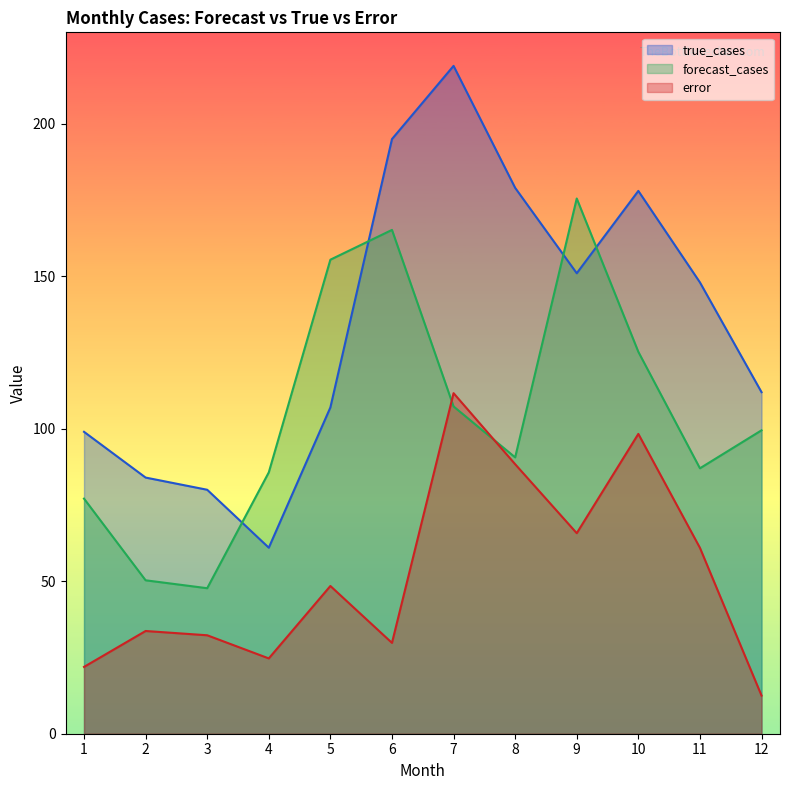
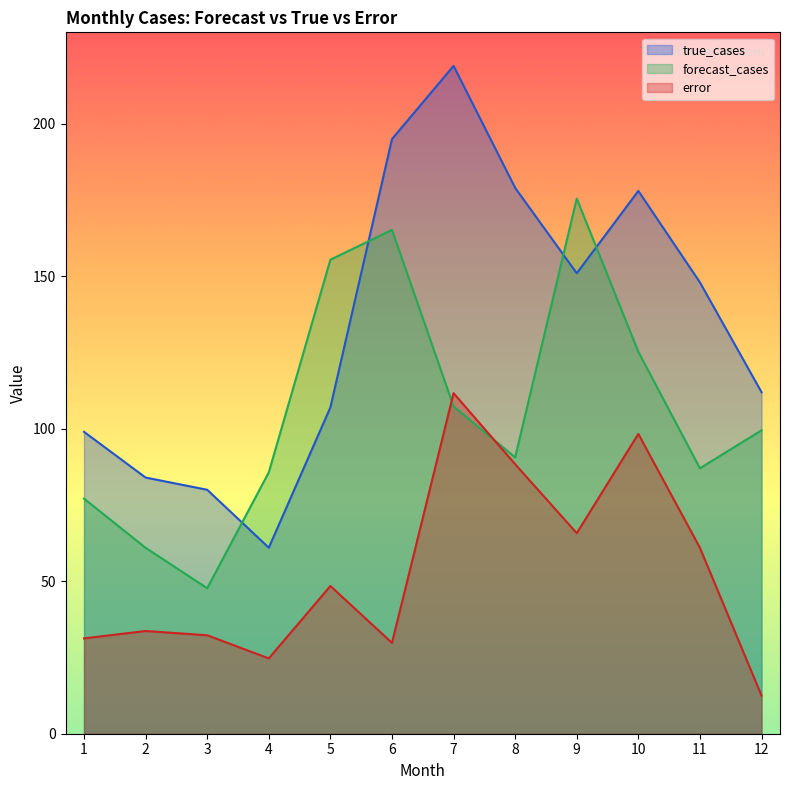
  {
    "true_cases": {
      "1": 99,
      "2": 84,
      "3": 80,
      "4": 61,
      "5": 107,
      "6": 195,
      "7": 219,
      "8": 179,
      "9": 151,
      "10": 178,
      "11": 148,
      "12": 112
    },
    "forecast_cases": {
      "1": 77,
-     "2": 50,
+     "2": 61,
      "3": 48,
      "4": 86,
      "5": 155,
      "6": 165,
      "7": 107,
      "8": 91,
      "9": 176,
      "10": 125,
      "11": 87,
      "12": 99
    },
    "error": {
-     "1": 22,
+     "1": 31,
      "2": 34,
      "3": 32,
      "4": 25,
      "5": 48,
      "6": 30,
      "7": 112,
      "8": 88,
      "9": 66,
      "10": 98,
      "11": 61,
      "12": 13
    }
  }
